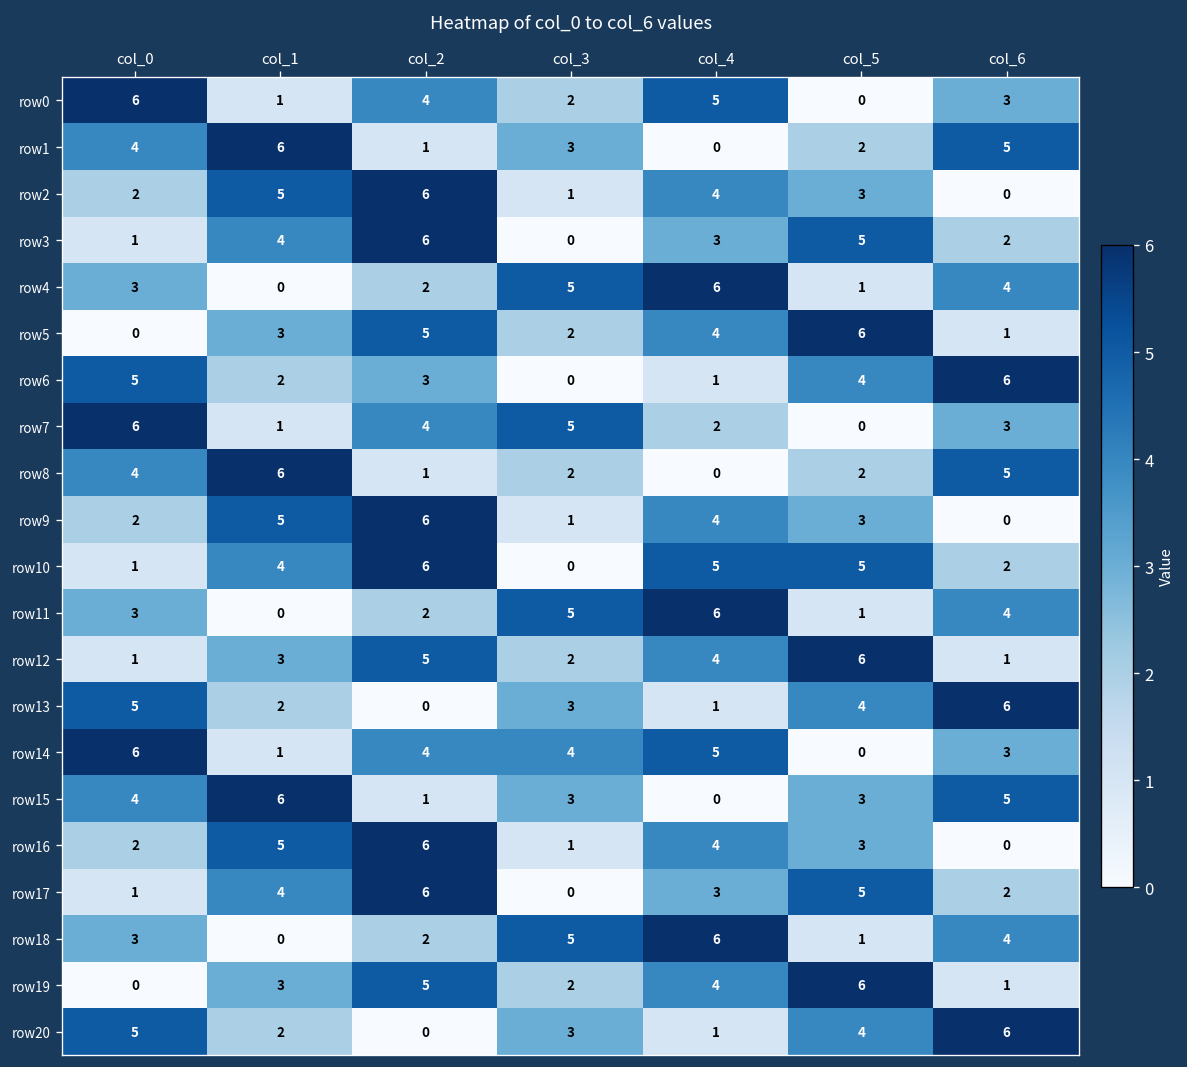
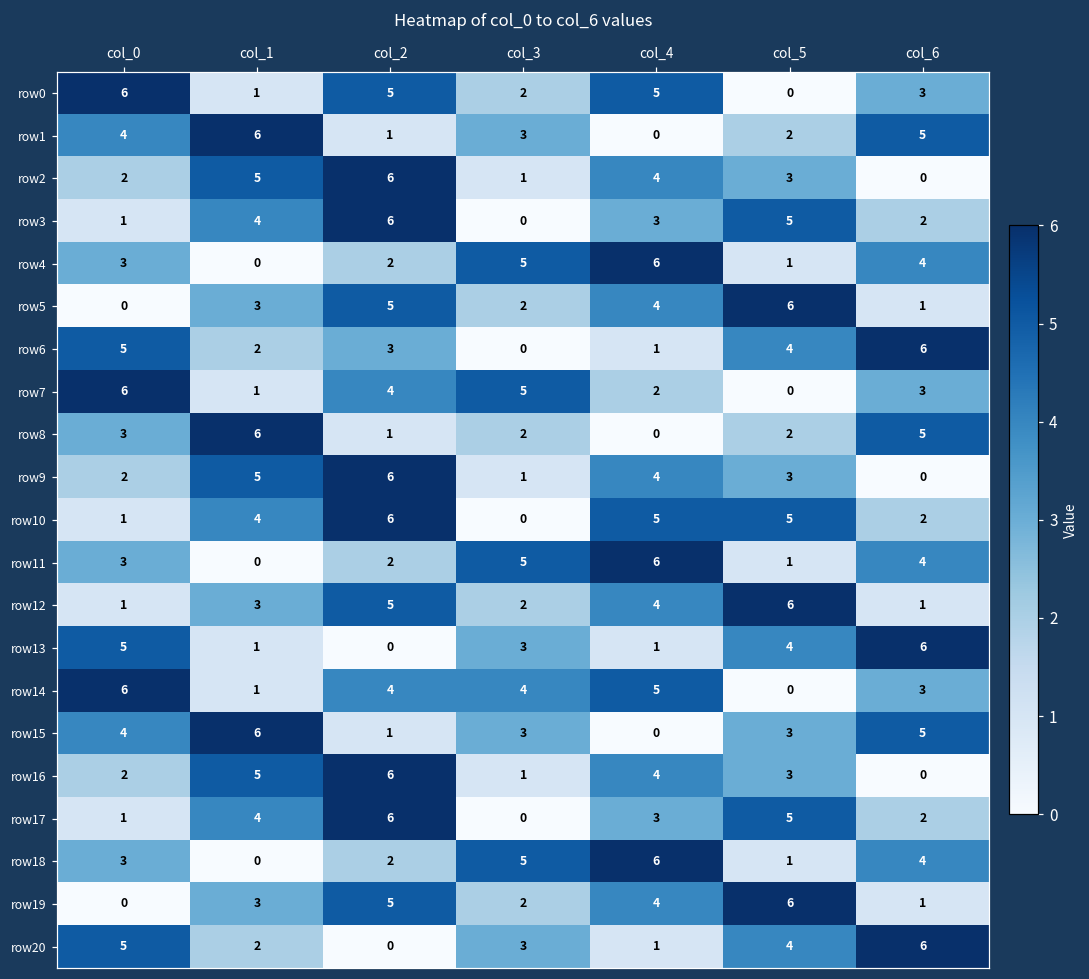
  {
    "row0": {
      "col_0": 6,
      "col_1": 1,
-     "col_2": 4,
+     "col_2": 5,
      "col_3": 2,
      "col_4": 5,
      "col_5": 0,
      "col_6": 3
    },
    "row1": {
      "col_0": 4,
      "col_1": 6,
      "col_2": 1,
      "col_3": 3,
      "col_4": 0,
      "col_5": 2,
      "col_6": 5
    },
    "row2": {
      "col_0": 2,
      "col_1": 5,
      "col_2": 6,
      "col_3": 1,
      "col_4": 4,
      "col_5": 3,
      "col_6": 0
    },
    "row3": {
      "col_0": 1,
      "col_1": 4,
      "col_2": 6,
      "col_3": 0,
      "col_4": 3,
      "col_5": 5,
      "col_6": 2
    },
    "row4": {
      "col_0": 3,
      "col_1": 0,
      "col_2": 2,
      "col_3": 5,
      "col_4": 6,
      "col_5": 1,
      "col_6": 4
    },
    "row5": {
      "col_0": 0,
      "col_1": 3,
      "col_2": 5,
      "col_3": 2,
      "col_4": 4,
      "col_5": 6,
      "col_6": 1
    },
    "row6": {
      "col_0": 5,
      "col_1": 2,
      "col_2": 3,
      "col_3": 0,
      "col_4": 1,
      "col_5": 4,
      "col_6": 6
    },
    "row7": {
      "col_0": 6,
      "col_1": 1,
      "col_2": 4,
      "col_3": 5,
      "col_4": 2,
      "col_5": 0,
      "col_6": 3
    },
    "row8": {
-     "col_0": 4,
+     "col_0": 3,
      "col_1": 6,
      "col_2": 1,
      "col_3": 2,
      "col_4": 0,
      "col_5": 2,
      "col_6": 5
    },
    "row9": {
      "col_0": 2,
      "col_1": 5,
      "col_2": 6,
      "col_3": 1,
      "col_4": 4,
      "col_5": 3,
      "col_6": 0
    },
    "row10": {
      "col_0": 1,
      "col_1": 4,
      "col_2": 6,
      "col_3": 0,
      "col_4": 5,
      "col_5": 5,
      "col_6": 2
    },
    "row11": {
      "col_0": 3,
      "col_1": 0,
      "col_2": 2,
      "col_3": 5,
      "col_4": 6,
      "col_5": 1,
      "col_6": 4
    },
    "row12": {
      "col_0": 1,
      "col_1": 3,
      "col_2": 5,
      "col_3": 2,
      "col_4": 4,
      "col_5": 6,
      "col_6": 1
    },
    "row13": {
      "col_0": 5,
-     "col_1": 2,
+     "col_1": 1,
      "col_2": 0,
      "col_3": 3,
      "col_4": 1,
      "col_5": 4,
      "col_6": 6
    },
    "row14": {
      "col_0": 6,
      "col_1": 1,
      "col_2": 4,
      "col_3": 4,
      "col_4": 5,
      "col_5": 0,
      "col_6": 3
    },
    "row15": {
      "col_0": 4,
      "col_1": 6,
      "col_2": 1,
      "col_3": 3,
      "col_4": 0,
      "col_5": 3,
      "col_6": 5
    },
    "row16": {
      "col_0": 2,
      "col_1": 5,
      "col_2": 6,
      "col_3": 1,
      "col_4": 4,
      "col_5": 3,
      "col_6": 0
    },
    "row17": {
      "col_0": 1,
      "col_1": 4,
      "col_2": 6,
      "col_3": 0,
      "col_4": 3,
      "col_5": 5,
      "col_6": 2
    },
    "row18": {
      "col_0": 3,
      "col_1": 0,
      "col_2": 2,
      "col_3": 5,
      "col_4": 6,
      "col_5": 1,
      "col_6": 4
    },
    "row19": {
      "col_0": 0,
      "col_1": 3,
      "col_2": 5,
      "col_3": 2,
      "col_4": 4,
      "col_5": 6,
      "col_6": 1
    },
    "row20": {
      "col_0": 5,
      "col_1": 2,
      "col_2": 0,
      "col_3": 3,
      "col_4": 1,
      "col_5": 4,
      "col_6": 6
    }
  }
